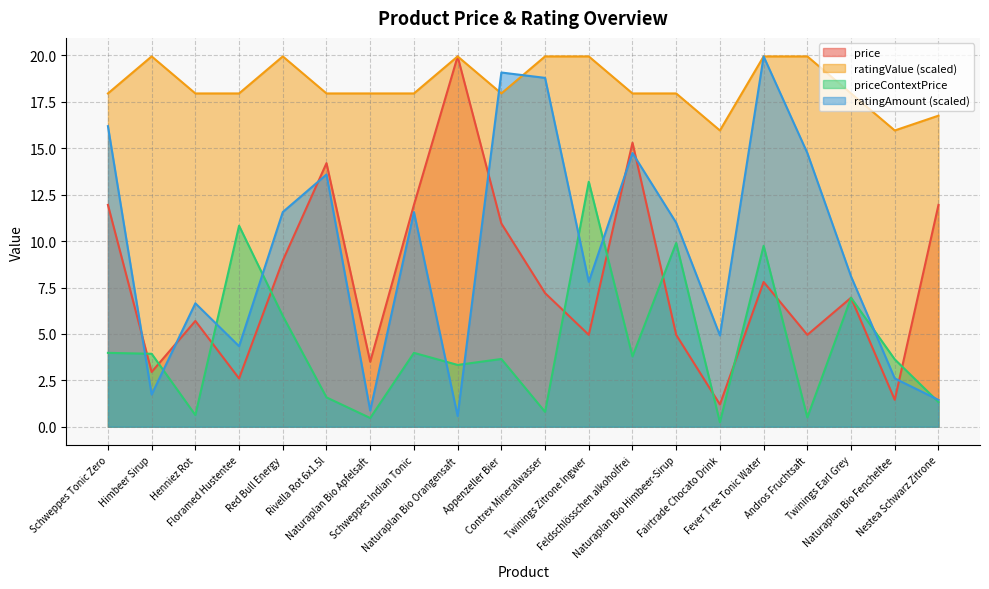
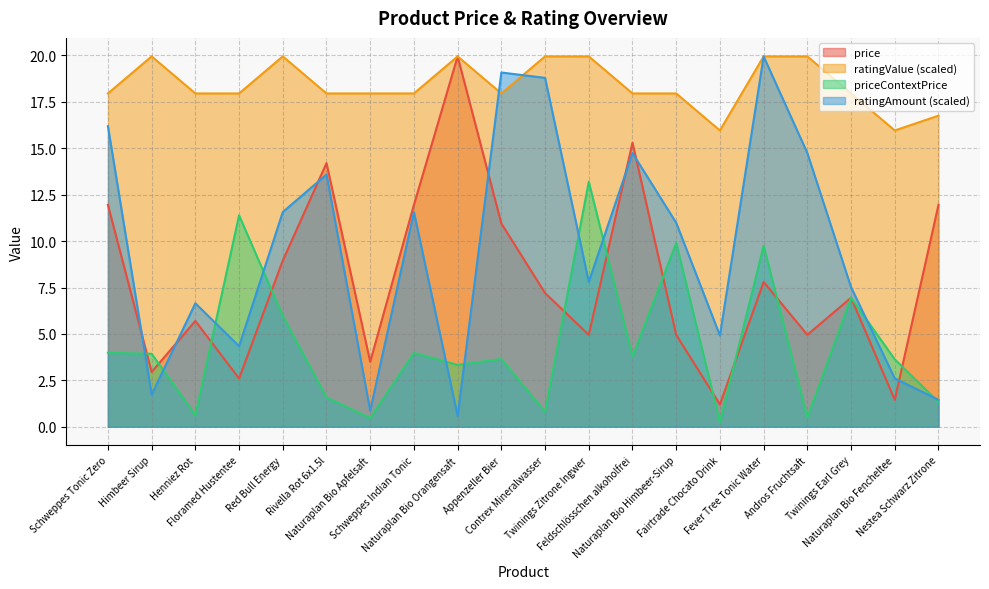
  {
    "price": {
      "Schweppes Tonic Zero": 12.0,
      "Himbeer Sirup": 3.0,
      "Henniez Rot": 5.7,
      "Floramed Hustentee": 2.6,
      "Red Bull Energy": 9.0,
      "Rivella Rot 6x1.5l": 14.2,
      "Naturaplan Bio Apfelsaft": 3.5,
      "Schweppes Indian Tonic": 12.0,
      "Appenzeller Bier": 11.0,
      "Contrex Mineralwasser": 7.2,
      "Twinings Zitrone Ingwer": 5.0,
      "Feldschlösschen alkoholfrei": 15.3,
      "Naturaplan Bio Himbeer-Sirup": 5.0,
      "Fairtrade Chocato Drink": 1.2,
      "Fever Tree Tonic Water": 7.8,
      "Andros Fruchtsaft": 5.0,
      "Naturaplan Bio Fencheltee": 1.5,
      "Nestea Schwarz Zitrone": 12.0
    },
    "ratingValue (scaled)": {
      "Schweppes Tonic Zero": 18.0,
      "Himbeer Sirup": 20.0,
      "Henniez Rot": 18.0,
      "Floramed Hustentee": 18.0,
      "Red Bull Energy": 20.0,
      "Rivella Rot 6x1.5l": 18.0,
      "Naturaplan Bio Apfelsaft": 18.0,
      "Schweppes Indian Tonic": 18.0,
      "Appenzeller Bier": 18.0,
      "Contrex Mineralwasser": 20.0,
      "Twinings Zitrone Ingwer": 20.0,
      "Feldschlösschen alkoholfrei": 18.0,
      "Naturaplan Bio Himbeer-Sirup": 18.0,
      "Fairtrade Chocato Drink": 16.0,
      "Andros Fruchtsaft": 20.0,
      "Naturaplan Bio Fencheltee": 16.0,
      "Nestea Schwarz Zitrone": 16.8
    },
    "priceContextPrice": {
      "Schweppes Tonic Zero": 4.0,
      "Himbeer Sirup": 3.9,
      "Henniez Rot": 0.6,
-     "Floramed Hustentee": 10.8,
+     "Floramed Hustentee": 11.4,
      "Red Bull Energy": 6.0,
      "Rivella Rot 6x1.5l": 1.6,
      "Naturaplan Bio Apfelsaft": 0.5,
      "Schweppes Indian Tonic": 4.0,
      "Naturaplan Bio Orangensaft": 3.3,
      "Appenzeller Bier": 3.7,
      "Contrex Mineralwasser": 0.8,
      "Twinings Zitrone Ingwer": 13.2,
      "Feldschlösschen alkoholfrei": 3.8,
      "Naturaplan Bio Himbeer-Sirup": 9.9,
      "Fairtrade Chocato Drink": 0.2,
      "Fever Tree Tonic Water": 9.8,
      "Andros Fruchtsaft": 0.5,
      "Naturaplan Bio Fencheltee": 3.6
    },
    "ratingAmount (scaled)": {
      "Schweppes Tonic Zero": 16.2,
      "Himbeer Sirup": 1.7,
      "Henniez Rot": 6.6,
      "Floramed Hustentee": 4.3,
      "Red Bull Energy": 11.6,
      "Rivella Rot 6x1.5l": 13.6,
      "Naturaplan Bio Apfelsaft": 0.9,
      "Schweppes Indian Tonic": 11.6,
      "Naturaplan Bio Orangensaft": 0.6,
      "Appenzeller Bier": 19.1,
      "Contrex Mineralwasser": 18.8,
      "Twinings Zitrone Ingwer": 7.8,
      "Feldschlösschen alkoholfrei": 14.7,
      "Naturaplan Bio Himbeer-Sirup": 11.0,
      "Fairtrade Chocato Drink": 4.9,
      "Andros Fruchtsaft": 14.7,
-     "Twinings Earl Grey": 8.1,
+     "Twinings Earl Grey": 7.5,
      "Naturaplan Bio Fencheltee": 2.6
    }
  }
